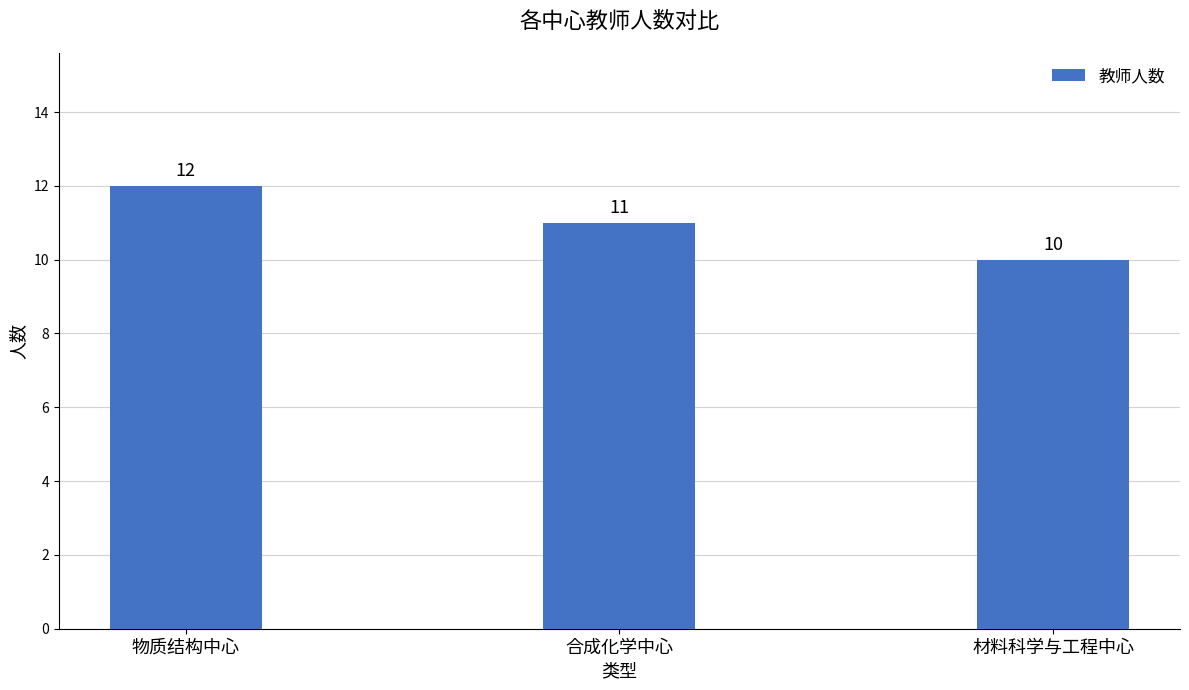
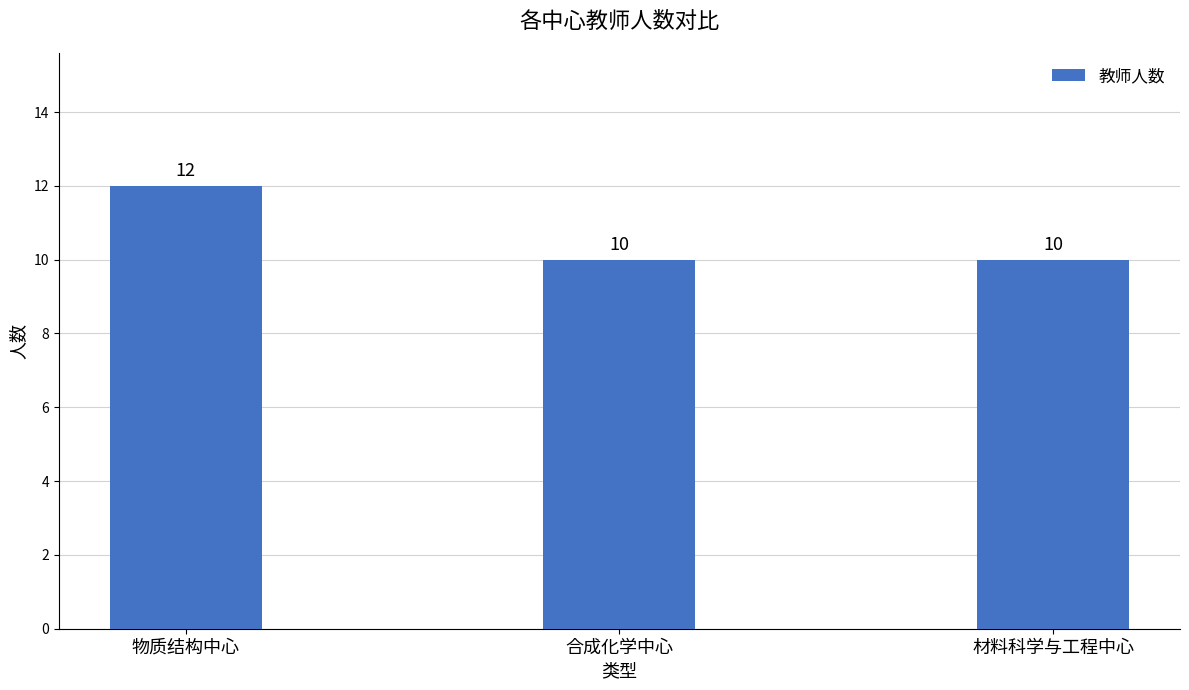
  {
    "物质结构中心": 12,
-   "合成化学中心": 11,
+   "合成化学中心": 10,
    "材料科学与工程中心": 10
  }
